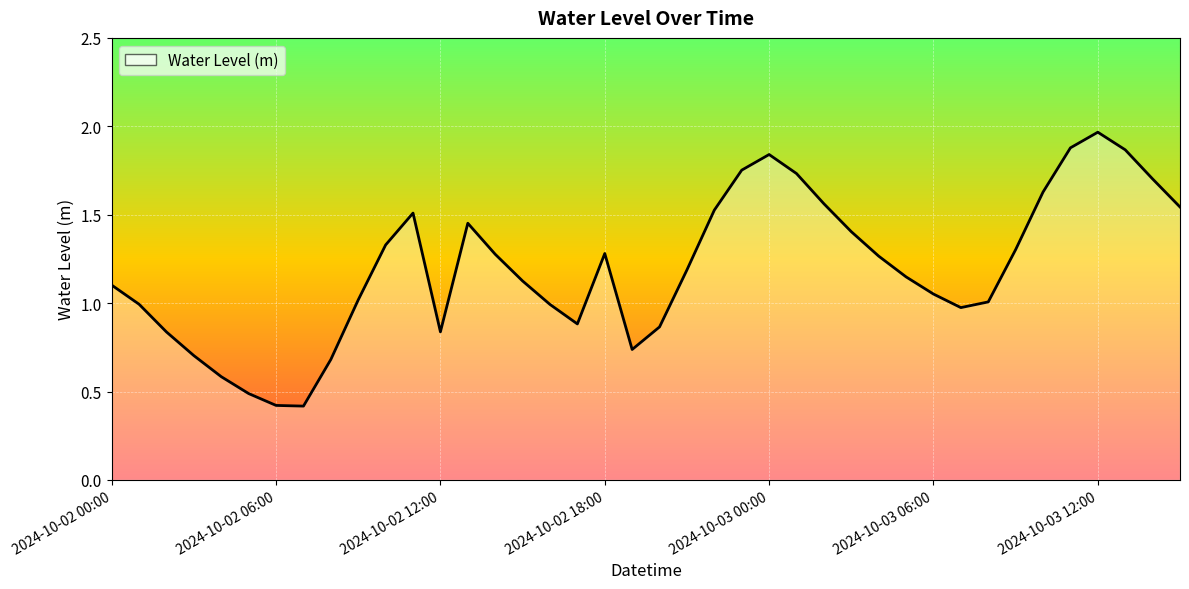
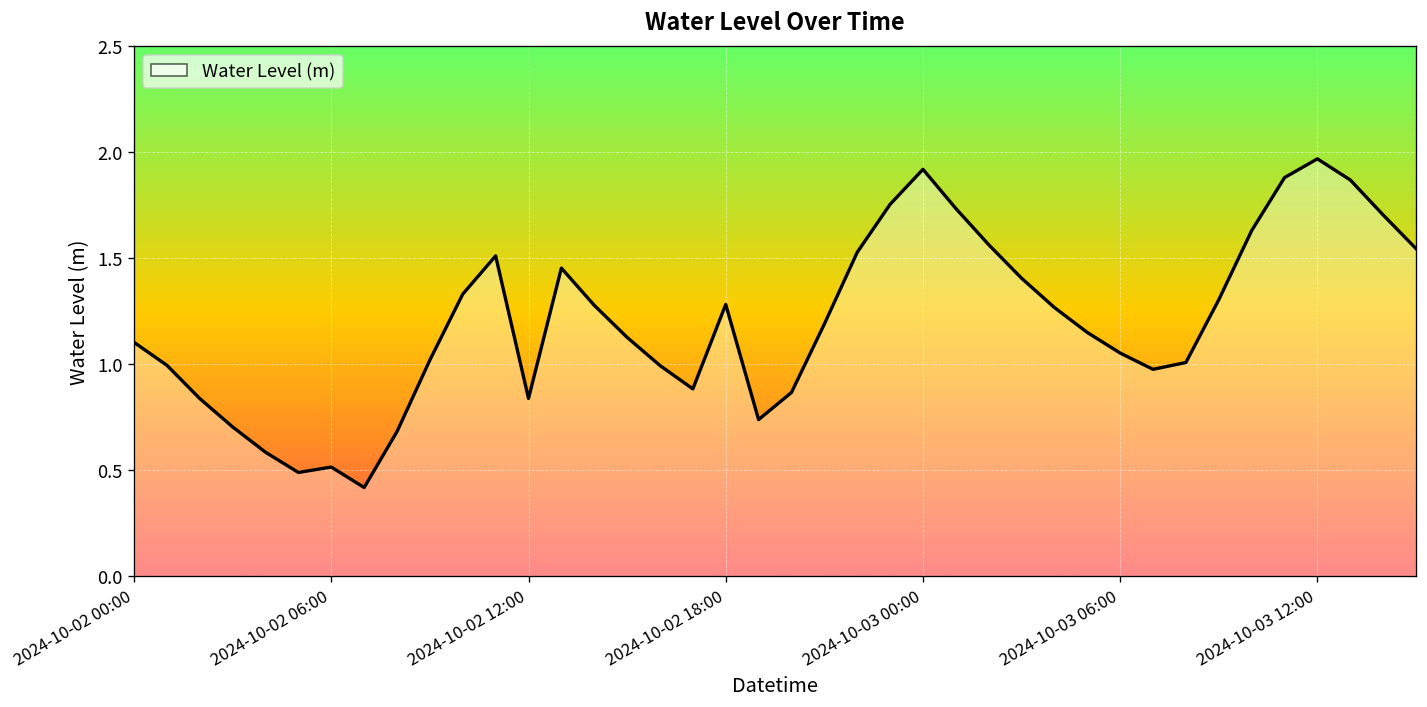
  {
    "2024-10-02 00:00": 1.10,
-   "2024-10-02 06:00": 0.42,
+   "2024-10-02 06:00": 0.51,
    "2024-10-02 12:00": 0.84,
    "2024-10-02 18:00": 1.28,
-   "2024-10-03 00:00": 1.84,
+   "2024-10-03 00:00": 1.92,
    "2024-10-03 06:00": 1.05,
    "2024-10-03 12:00": 1.97
  }
